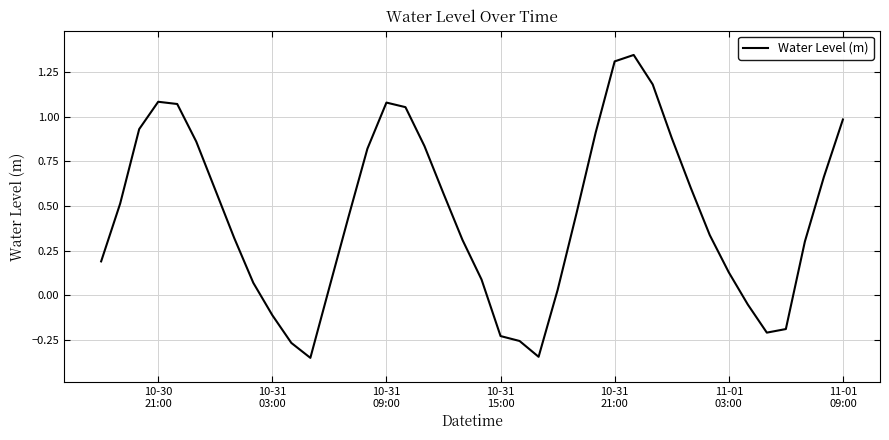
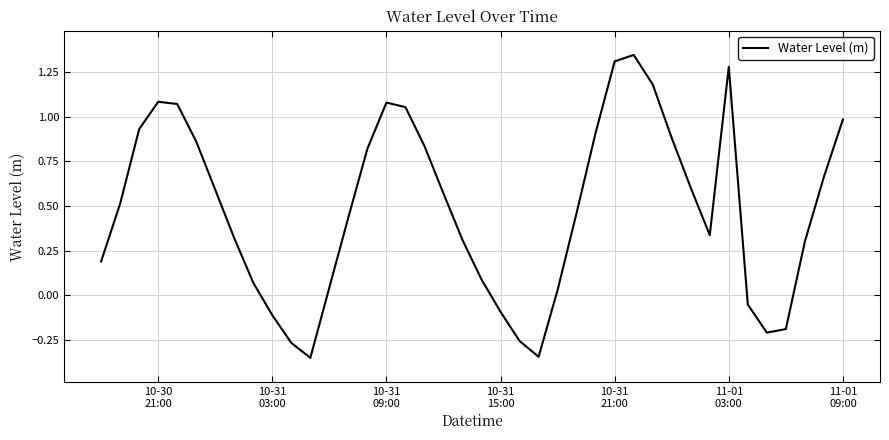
  {
    "10-30 21:00": 1.08,
    "10-31 03:00": -0.11,
    "10-31 09:00": 1.08,
-   "10-31 15:00": -0.23,
+   "10-31 15:00": -0.09,
    "10-31 21:00": 1.31,
-   "11-01 03:00": 0.13,
+   "11-01 03:00": 1.28,
    "11-01 09:00": 0.99
  }
